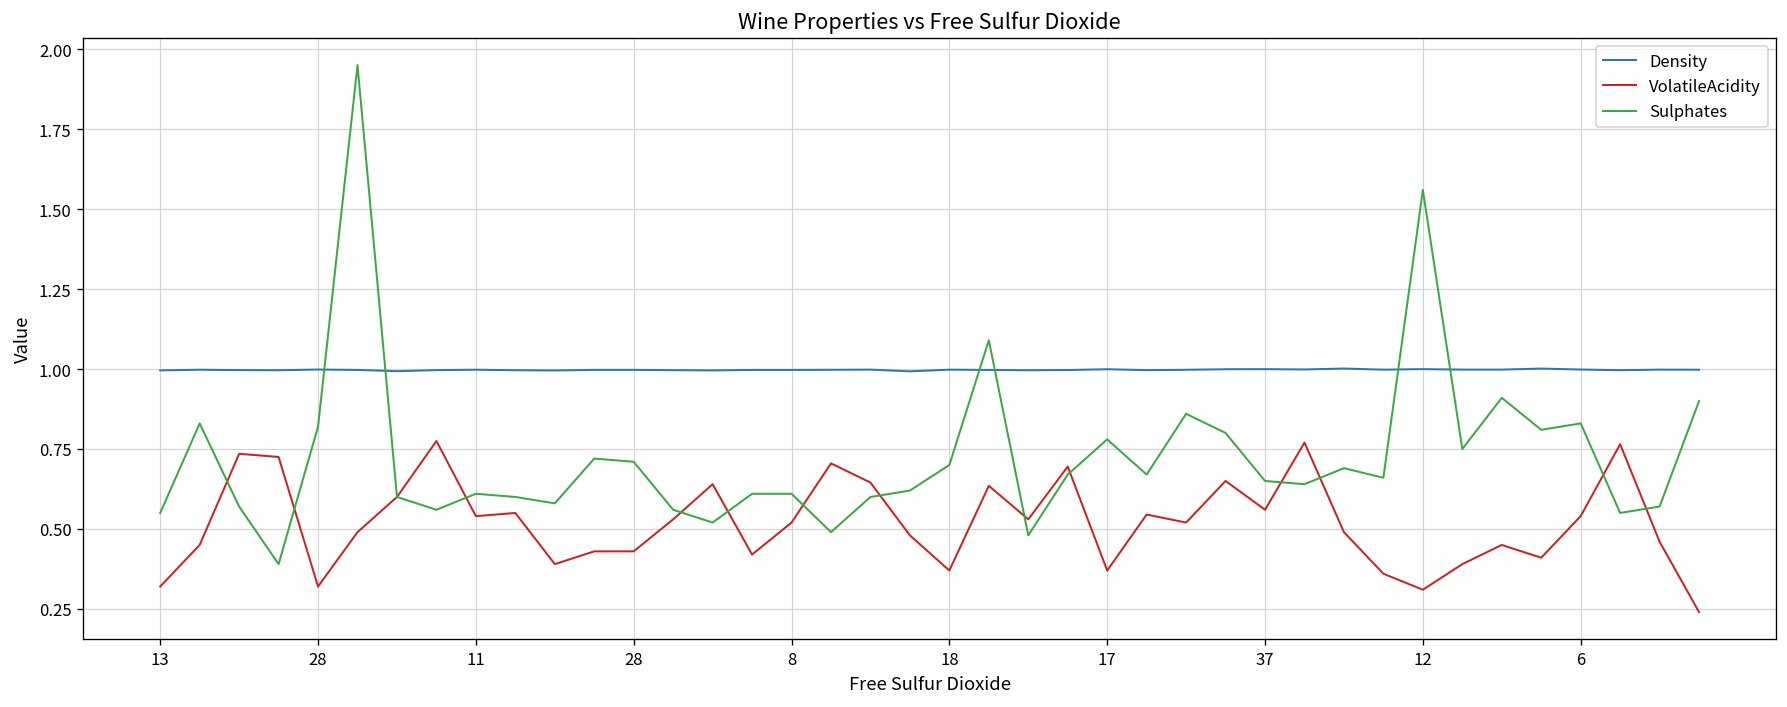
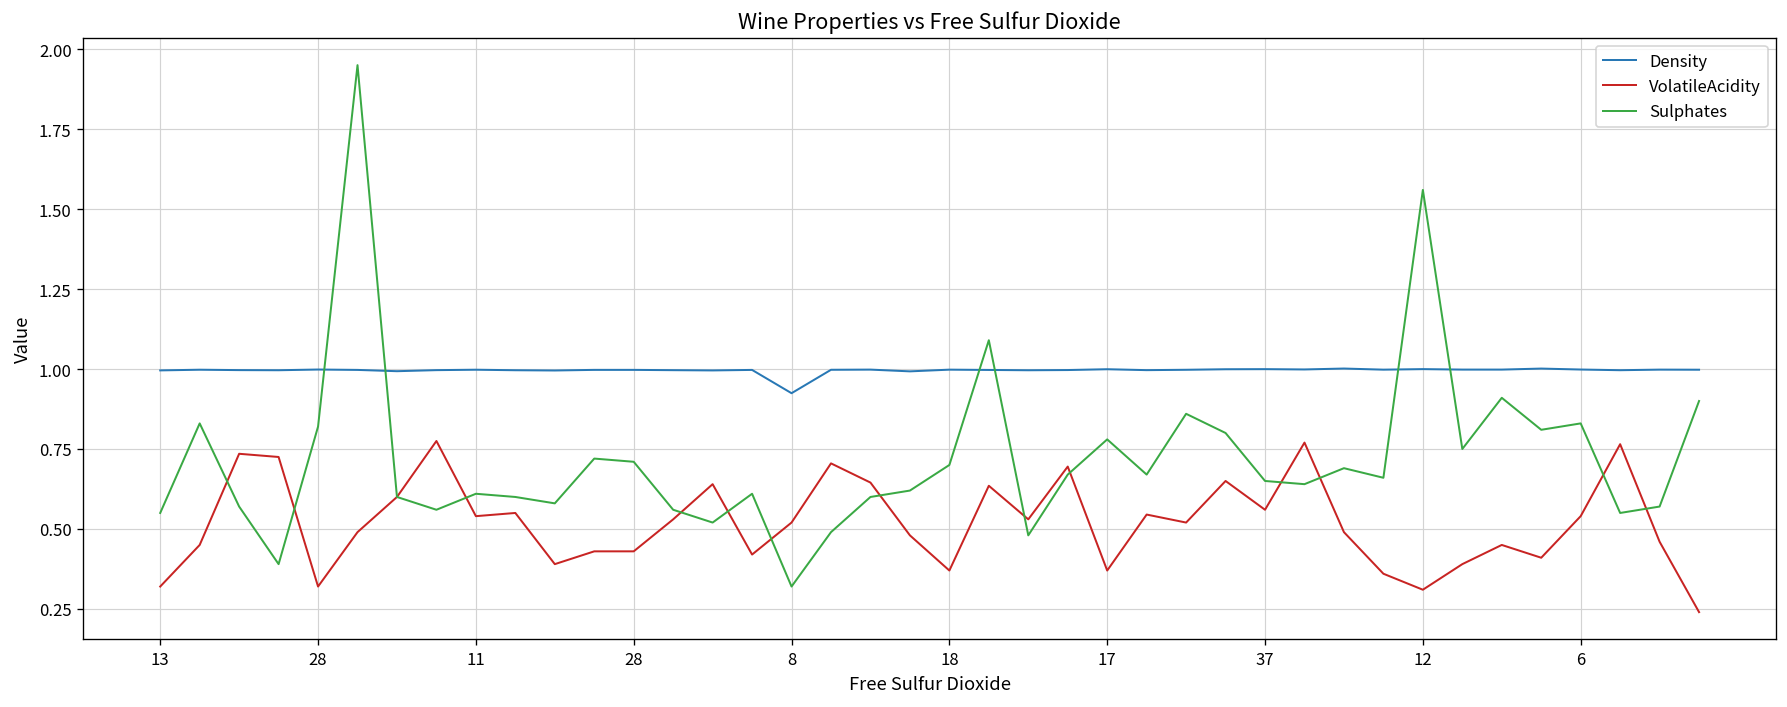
  {
    "Density": {
-     "8": 1.00,
+     "8": 0.92,
      "12": 1.00
    },
    "VolatileAcidity": {
      "8": 0.52,
      "12": 0.31
    },
    "Sulphates": {
-     "8": 0.61,
+     "8": 0.32,
      "12": 1.56
    }
  }
